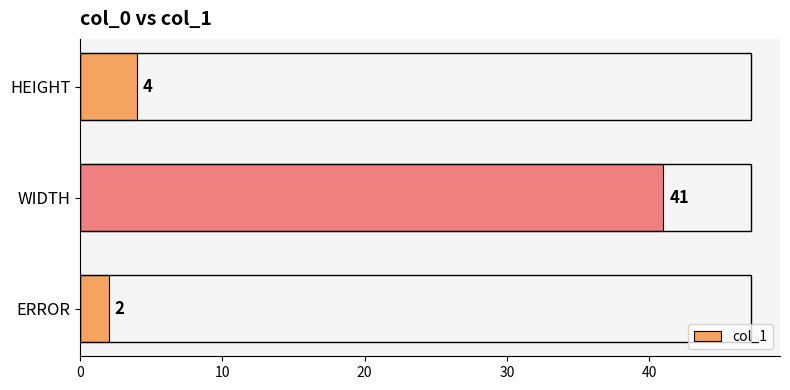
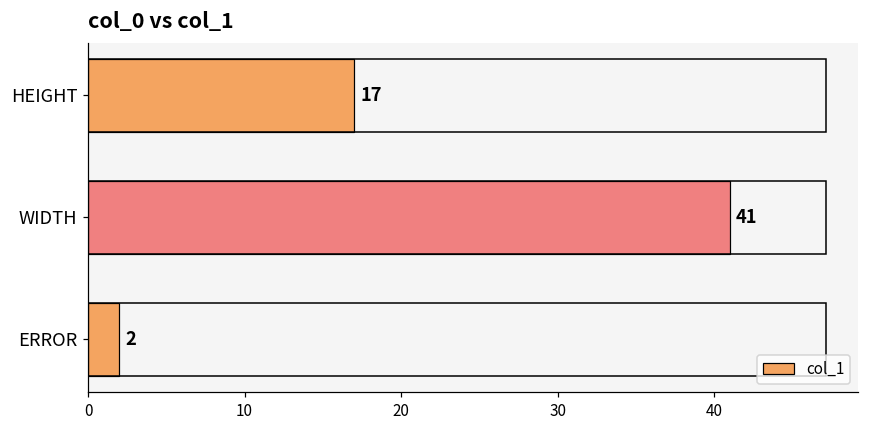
  {
-   "HEIGHT": 4,
+   "HEIGHT": 17,
    "WIDTH": 41,
    "ERROR": 2
  }
